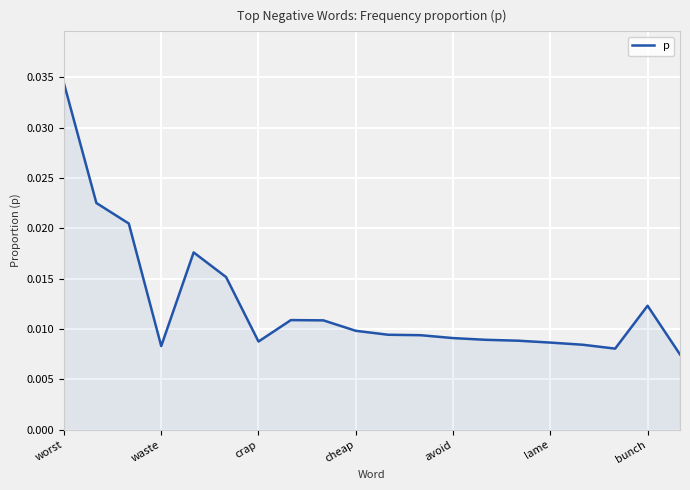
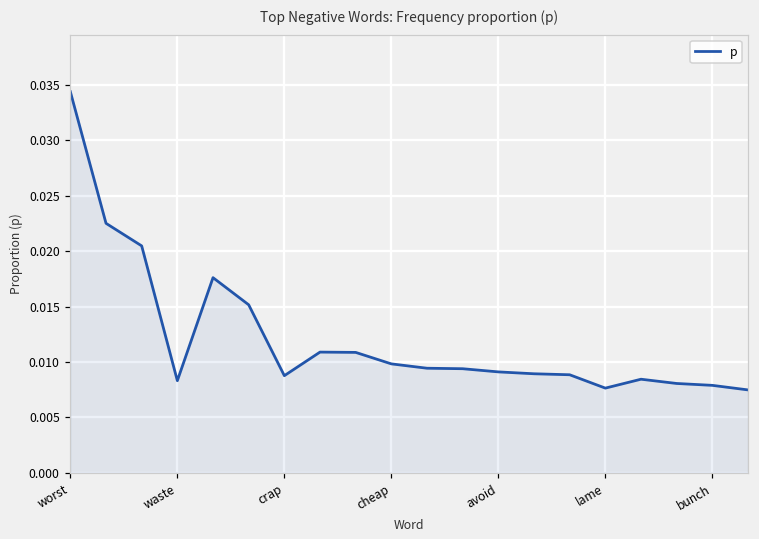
  {
    "worst": 0.0344,
    "waste": 0.0083,
    "crap": 0.0088,
    "cheap": 0.0098,
    "avoid": 0.0091,
-   "lame": 0.0087,
-   "bunch": 0.0123
+   "lame": 0.0076,
+   "bunch": 0.0079
  }
